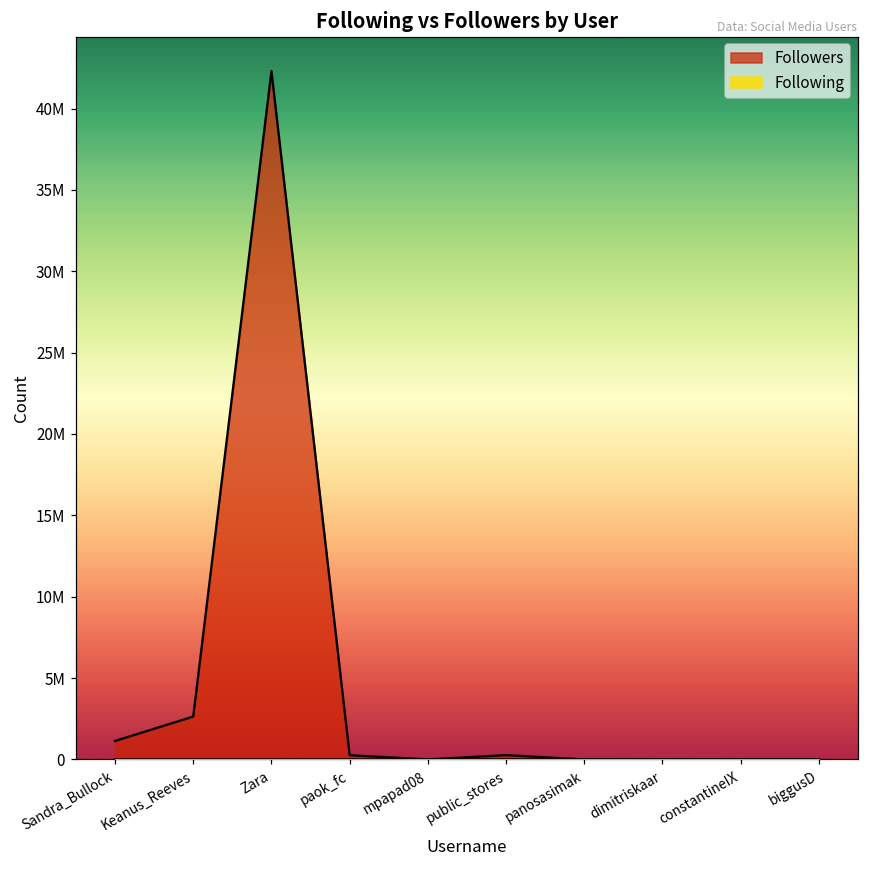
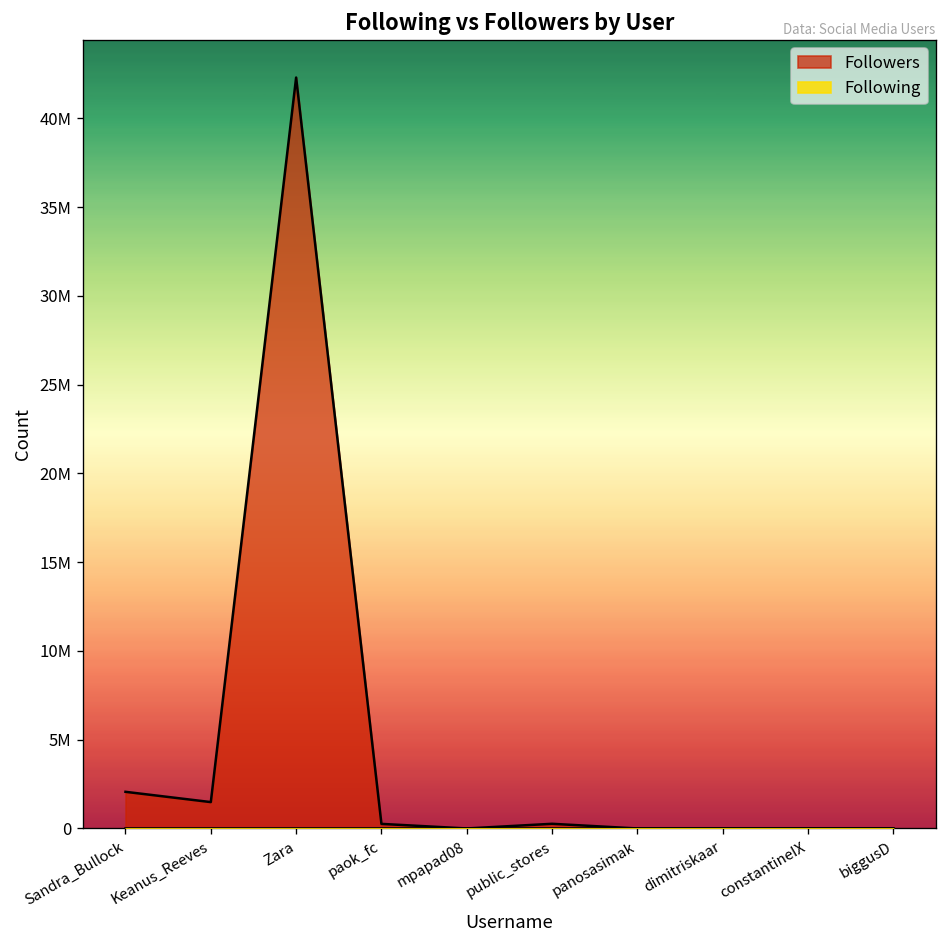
  {
    "Followers": {
-     "Sandra_Bullock": 1100000,
-     "Keanus_Reeves": 2600000,
+     "Sandra_Bullock": 2100000,
+     "Keanus_Reeves": 1500000,
      "Zara": 42300000,
      "paok_fc": 300000,
      "public_stores": 300000
    },
    "Following": {
      "Sandra_Bullock": 0,
      "Keanus_Reeves": 0,
      "Zara": 0,
      "paok_fc": 0,
      "public_stores": 0
    }
  }
